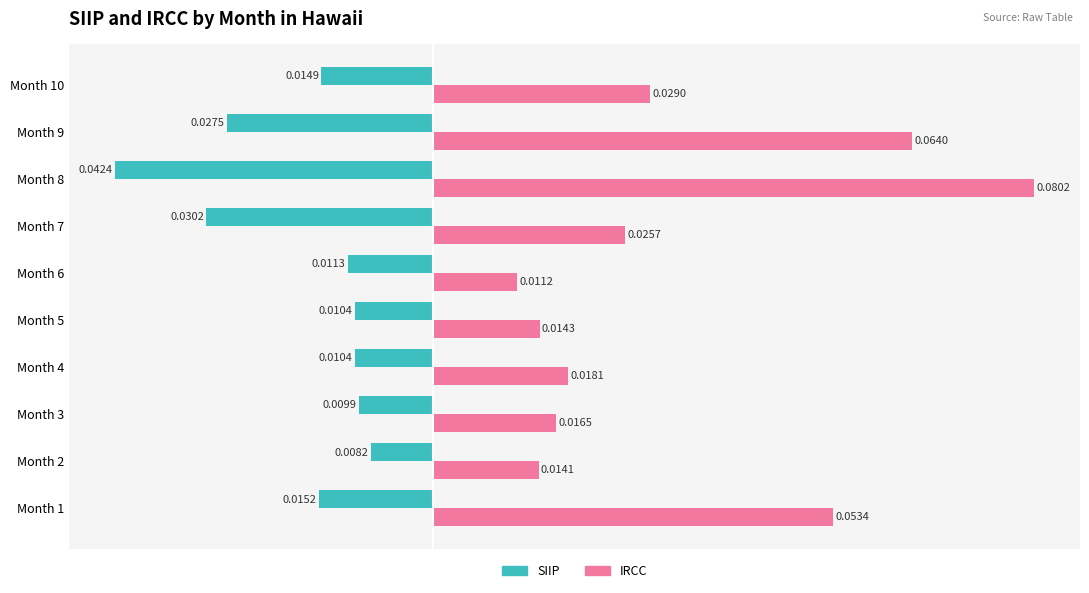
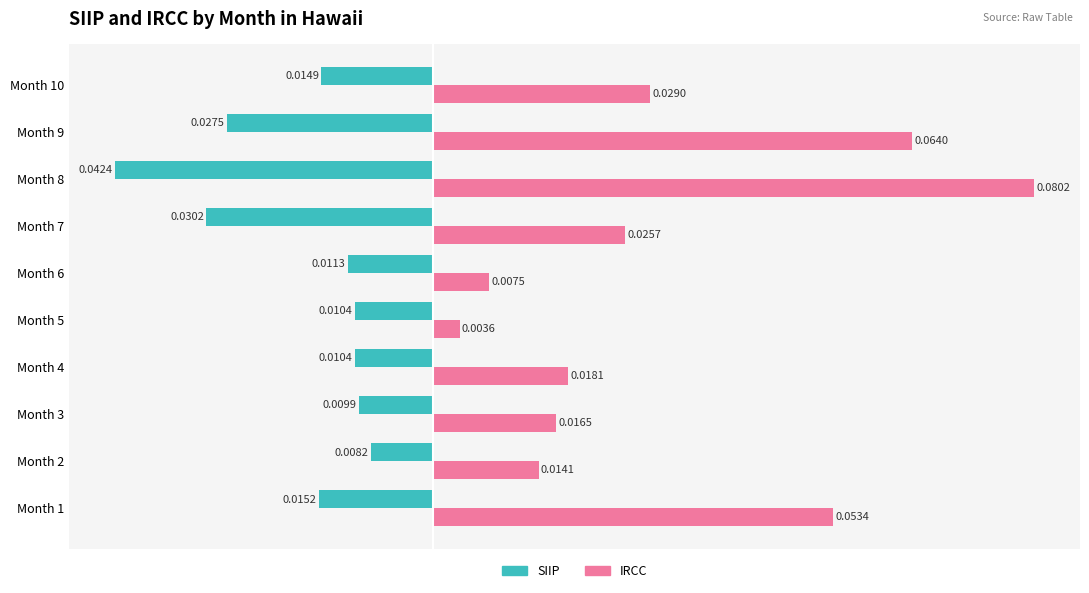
  {
    "IRCC": {
      "Month 10": 0.0290,
      "Month 9": 0.0640,
      "Month 8": 0.0802,
      "Month 7": 0.0257,
-     "Month 6": 0.0112,
-     "Month 5": 0.0143,
+     "Month 6": 0.0075,
+     "Month 5": 0.0036,
      "Month 4": 0.0181,
      "Month 3": 0.0165,
      "Month 2": 0.0141,
      "Month 1": 0.0534
    }
  }
